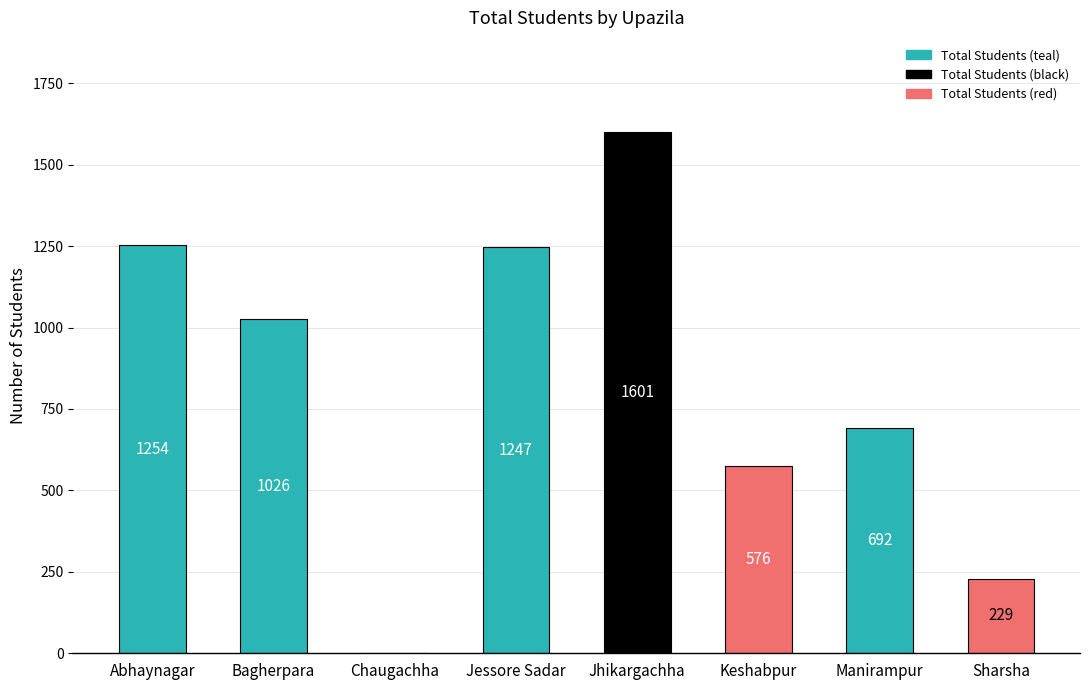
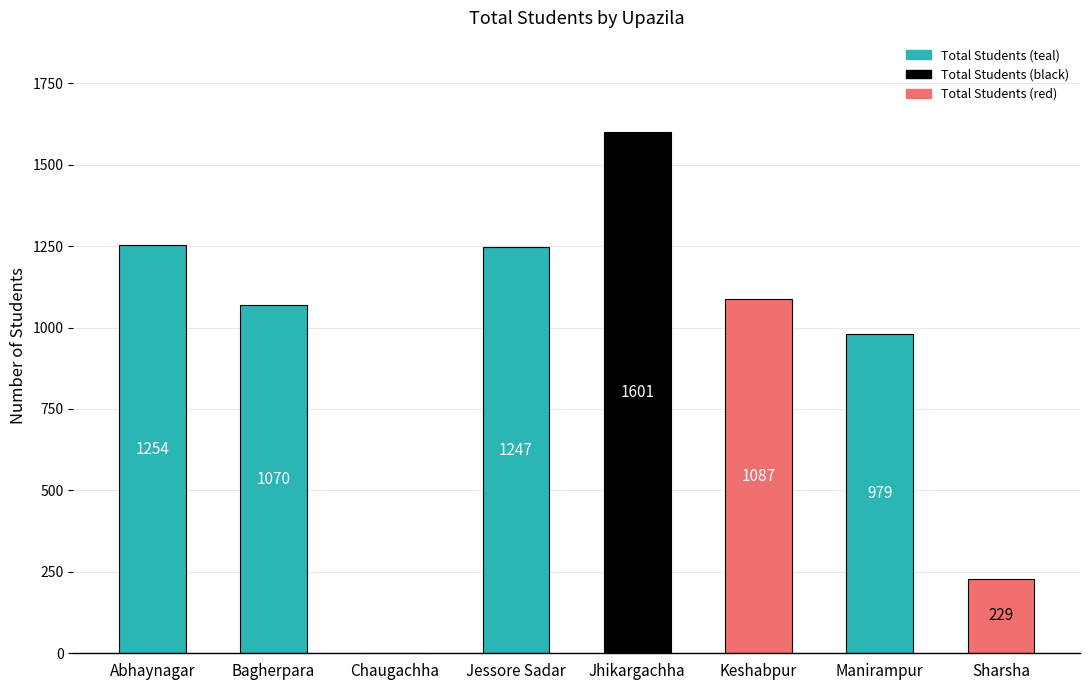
  {
    "Abhaynagar": 1254,
-   "Bagherpara": 1026,
+   "Bagherpara": 1070,
    "Jessore Sadar": 1247,
    "Jhikargachha": 1601,
-   "Keshabpur": 576,
-   "Manirampur": 692,
+   "Keshabpur": 1087,
+   "Manirampur": 979,
    "Sharsha": 229
  }
